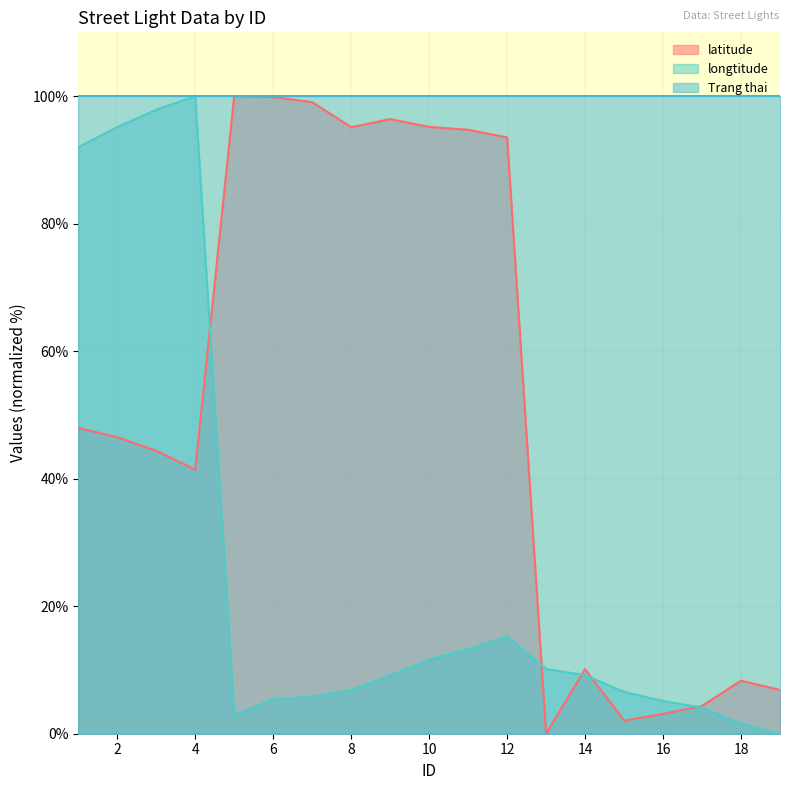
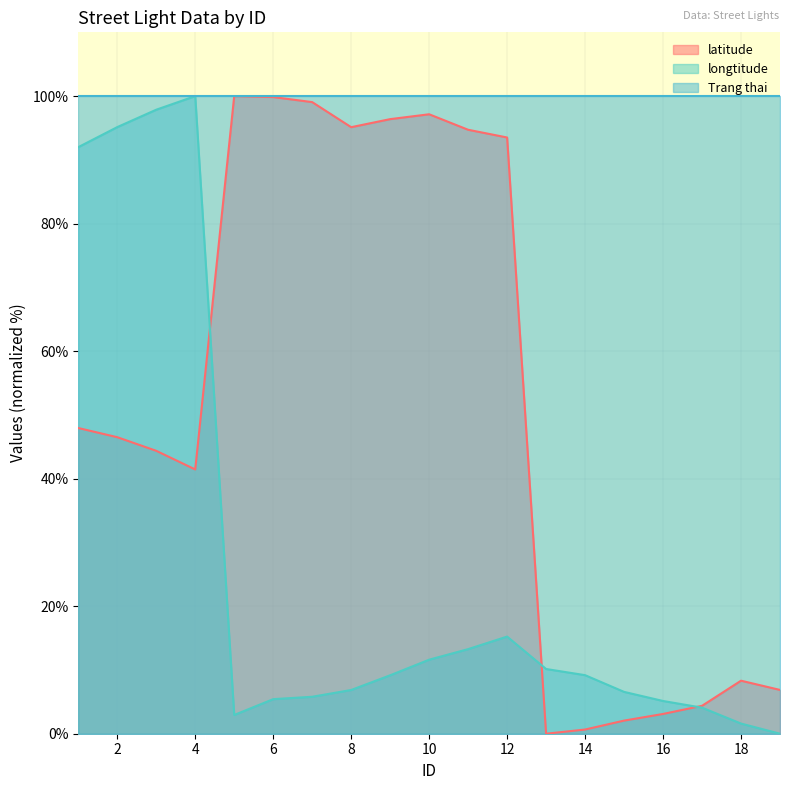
  {
    "latitude": {
      "2": "47%",
      "4": "41%",
      "8": "95%",
-     "10": "95%",
+     "10": "97%",
      "12": "94%",
-     "14": "10%",
+     "14": "1%",
      "16": "3%",
      "18": "8%"
    }
  }
